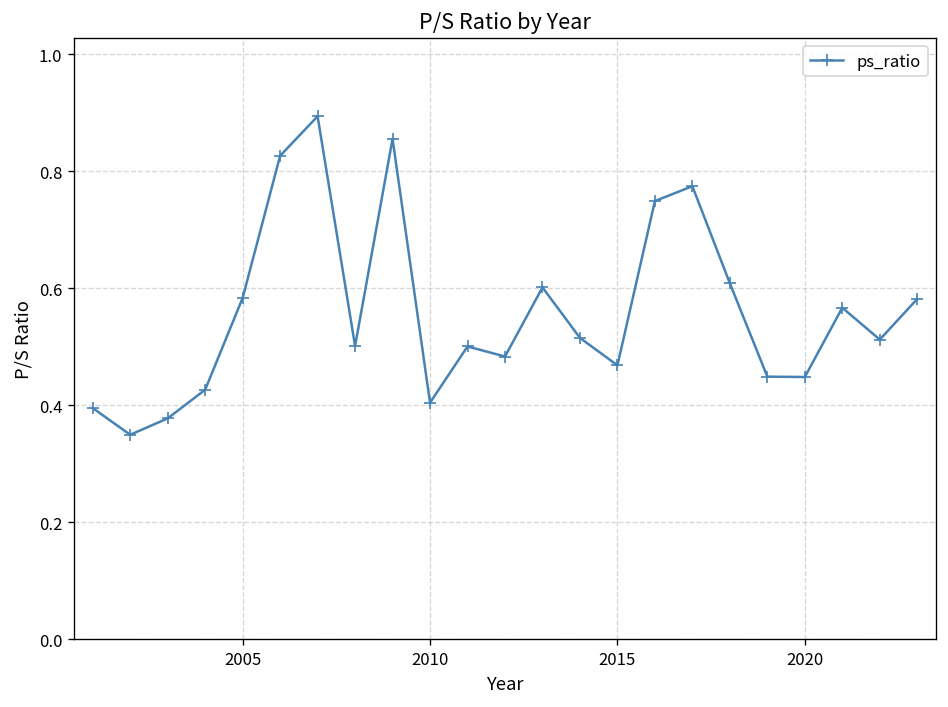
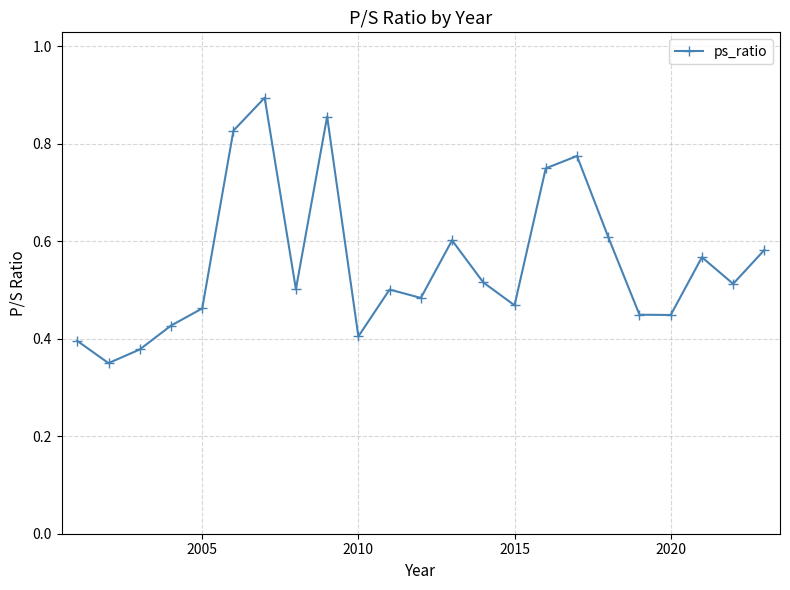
  {
-   "2005": 0.58,
+   "2005": 0.46,
    "2010": 0.40,
    "2015": 0.47,
    "2020": 0.45
  }
